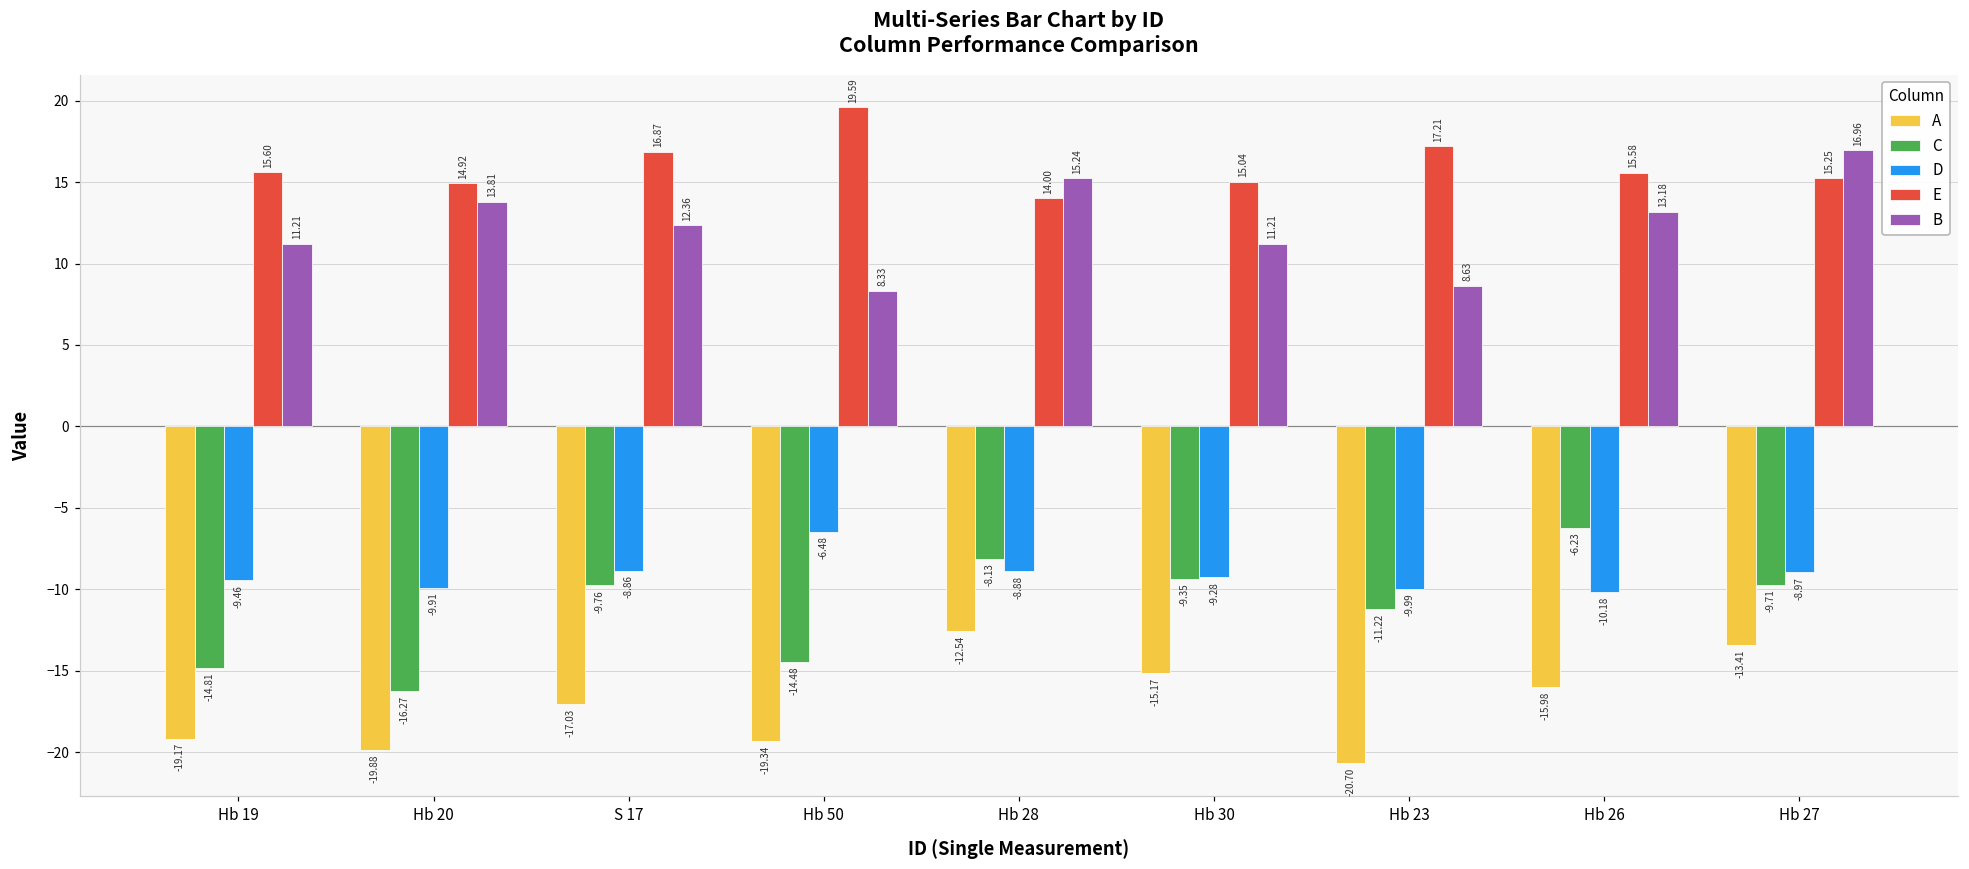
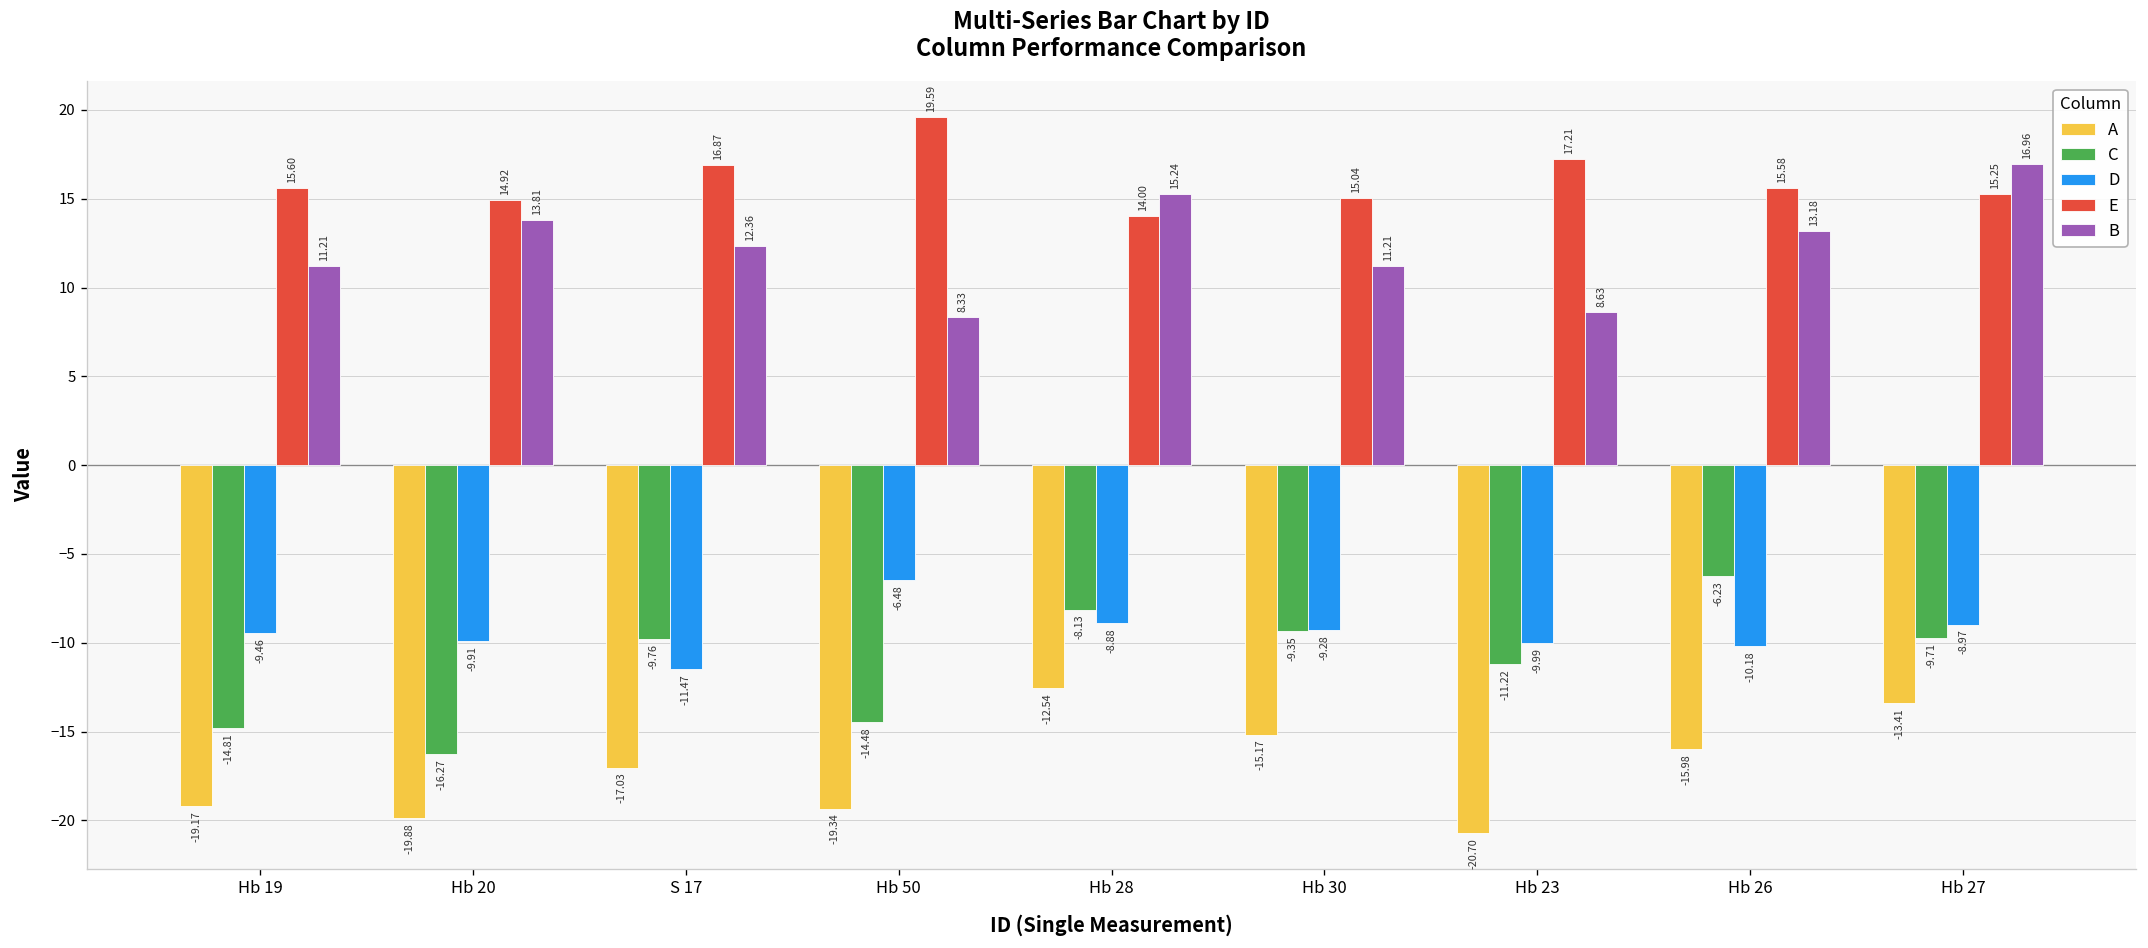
  {
    "A": {
      "Hb 19": -19.17,
      "Hb 20": -19.88,
      "S 17": -17.03,
      "Hb 50": -19.34,
      "Hb 28": -12.54,
      "Hb 30": -15.17,
      "Hb 23": -20.70,
      "Hb 26": -15.98,
      "Hb 27": -13.41
    },
    "C": {
      "Hb 19": -14.81,
      "Hb 20": -16.27,
      "S 17": -9.76,
      "Hb 50": -14.48,
      "Hb 28": -8.13,
      "Hb 30": -9.35,
      "Hb 23": -11.22,
      "Hb 26": -6.23,
      "Hb 27": -9.71
    },
    "D": {
      "Hb 19": -9.46,
      "Hb 20": -9.91,
-     "S 17": -8.86,
+     "S 17": -11.47,
      "Hb 50": -6.48,
      "Hb 28": -8.88,
      "Hb 30": -9.28,
      "Hb 23": -9.99,
      "Hb 26": -10.18,
      "Hb 27": -8.97
    },
    "E": {
      "Hb 19": 15.60,
      "Hb 20": 14.92,
      "S 17": 16.87,
      "Hb 50": 19.59,
      "Hb 28": 14.00,
      "Hb 30": 15.04,
      "Hb 23": 17.21,
      "Hb 26": 15.58,
      "Hb 27": 15.25
    },
    "B": {
      "Hb 19": 11.21,
      "Hb 20": 13.81,
      "S 17": 12.36,
      "Hb 50": 8.33,
      "Hb 28": 15.24,
      "Hb 30": 11.21,
      "Hb 23": 8.63,
      "Hb 26": 13.18,
      "Hb 27": 16.96
    }
  }
